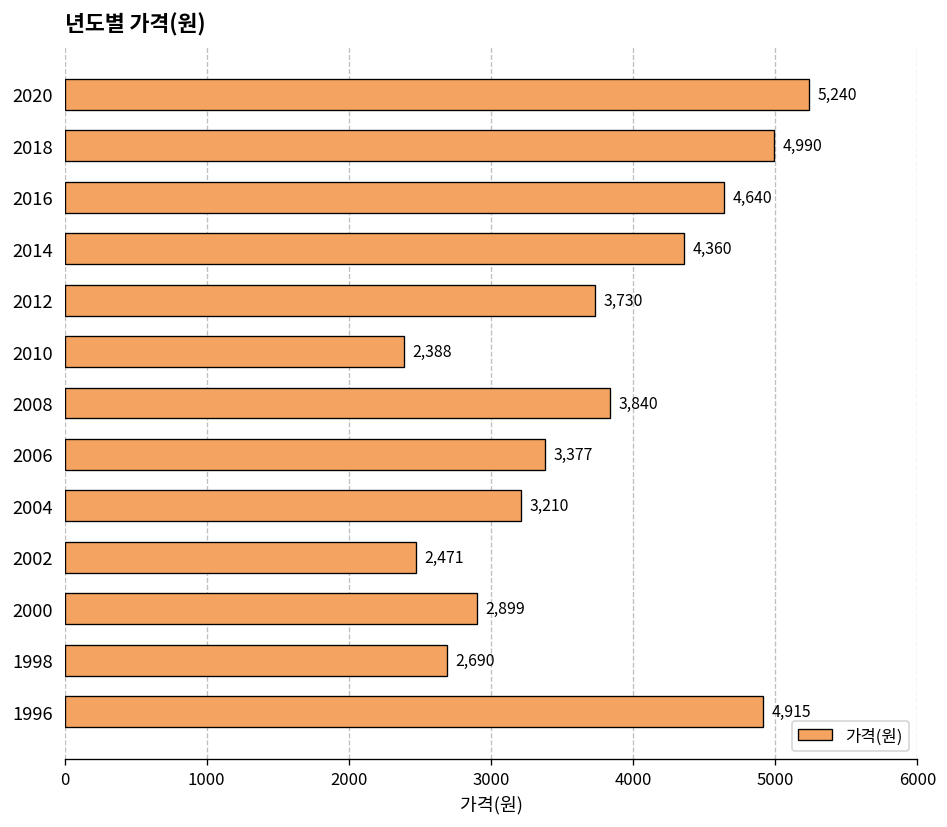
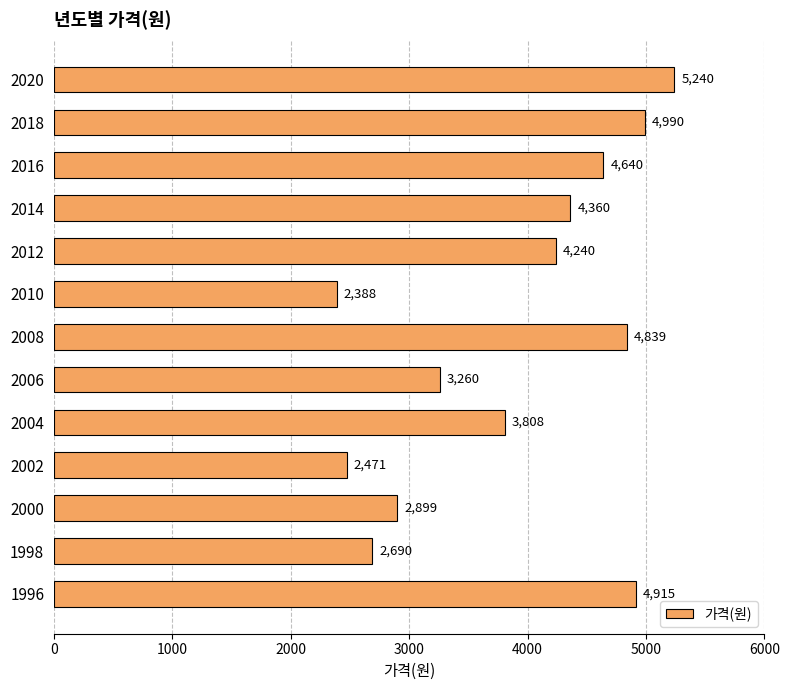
  {
    "2020": "5,240",
    "2018": "4,990",
    "2016": "4,640",
    "2014": "4,360",
-   "2012": "3,730",
+   "2012": "4,240",
    "2010": "2,388",
-   "2008": "3,840",
-   "2006": "3,377",
-   "2004": "3,210",
+   "2008": "4,839",
+   "2006": "3,260",
+   "2004": "3,808",
    "2002": "2,471",
    "2000": "2,899",
    "1998": "2,690",
    "1996": "4,915"
  }
